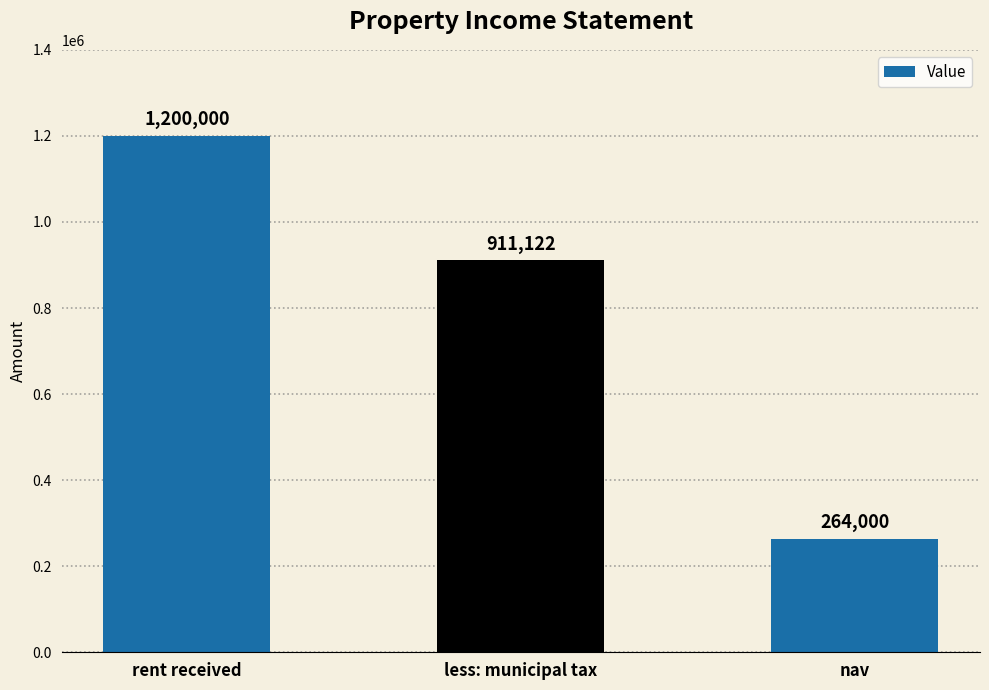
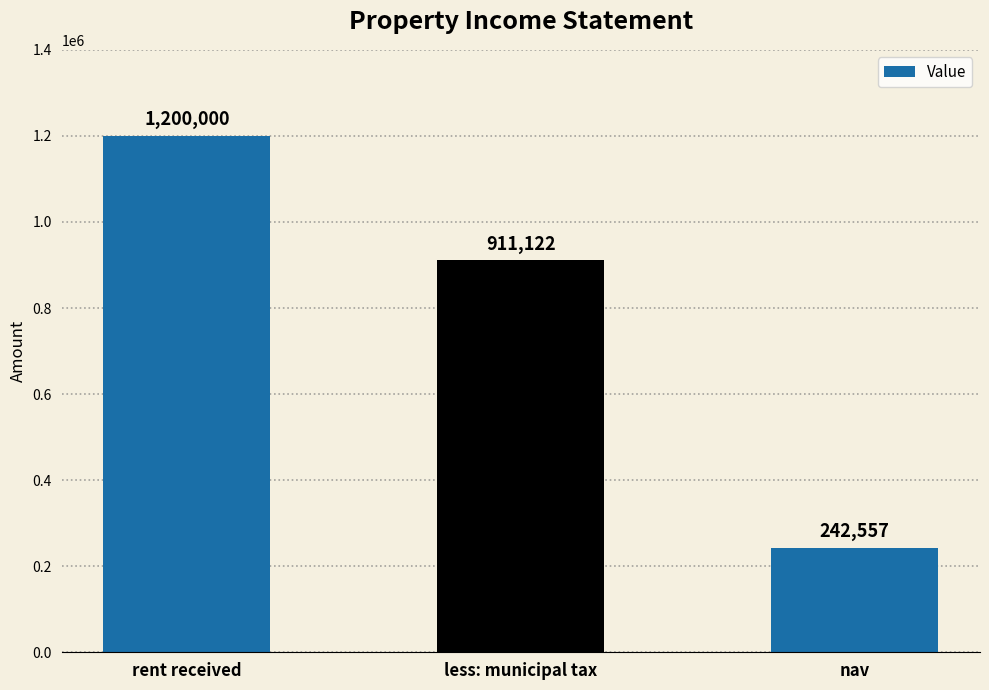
  {
    "rent received": "1,200,000",
    "less: municipal tax": "911,122",
-   "nav": "264,000"
+   "nav": "242,557"
  }
